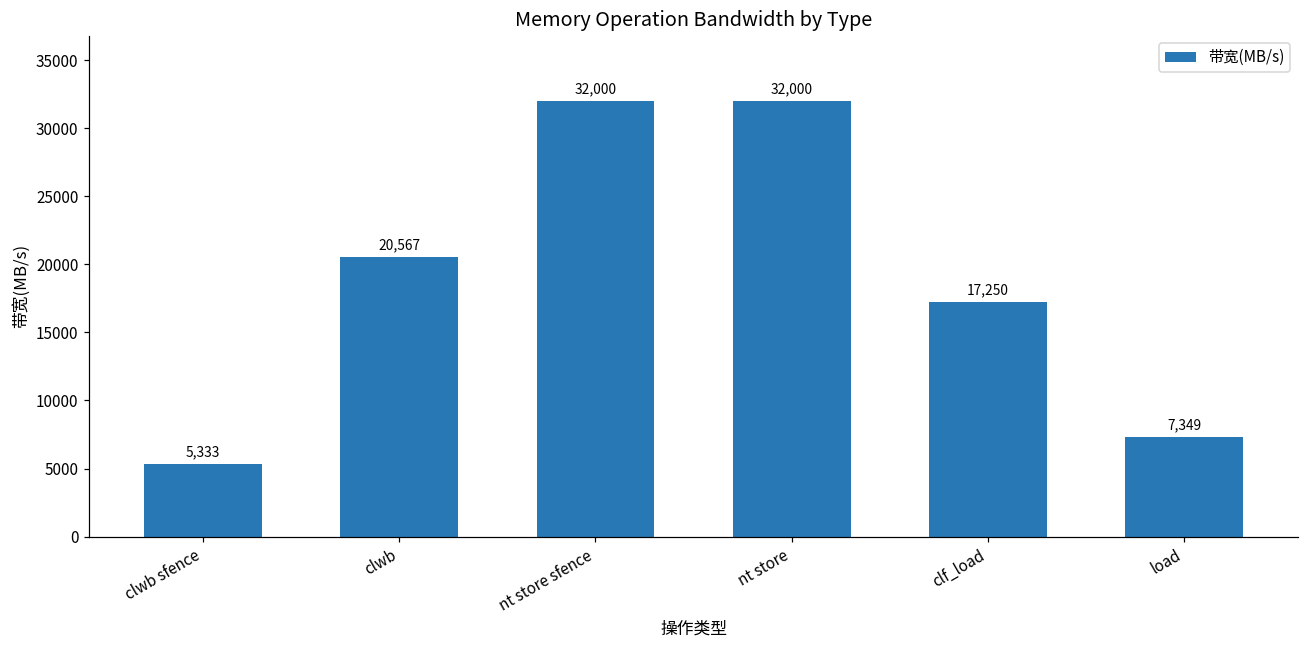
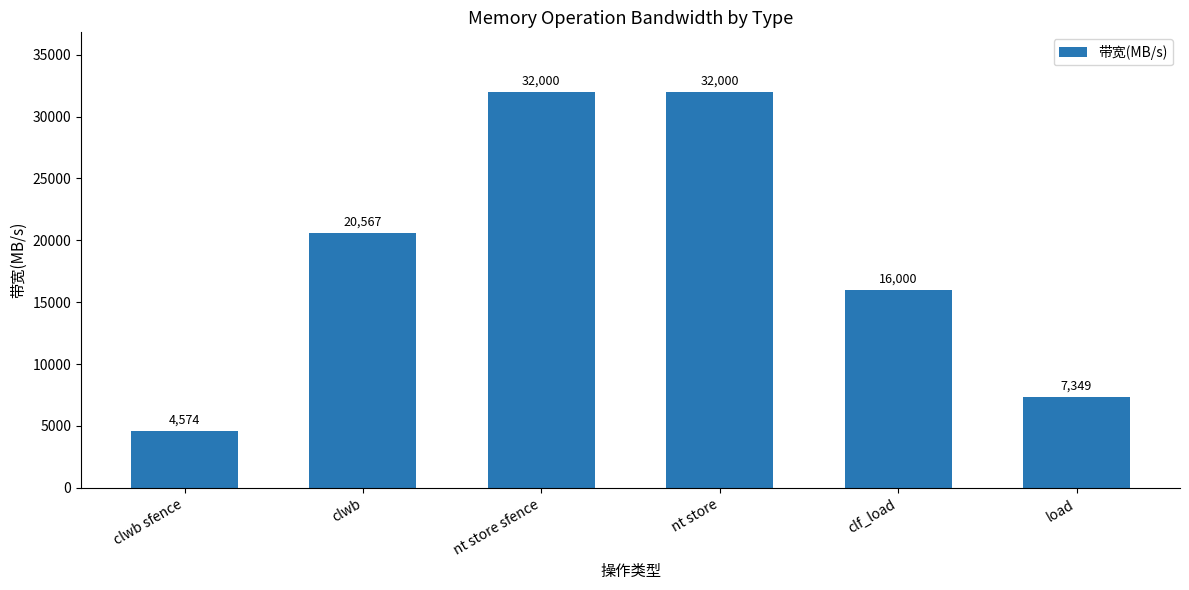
  {
-   "clwb sfence": "5,333",
+   "clwb sfence": "4,574",
    "clwb": "20,567",
    "nt store sfence": "32,000",
    "nt store": "32,000",
-   "clf_load": "17,250",
+   "clf_load": "16,000",
    "load": "7,349"
  }
